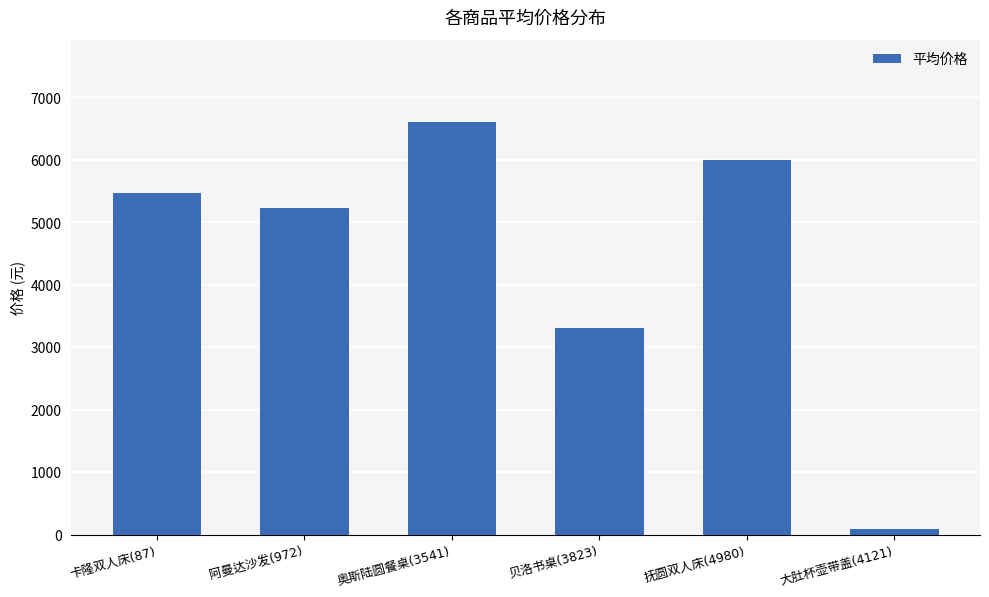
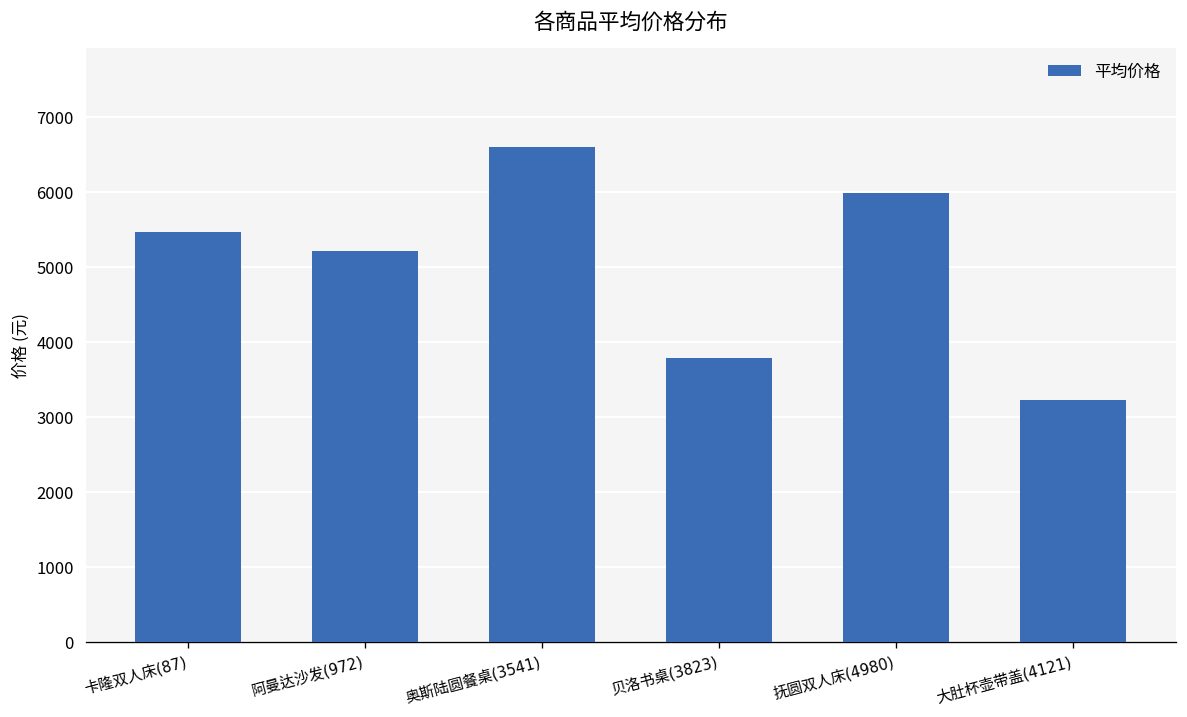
  {
    "卡隆双人床(87)": 5500,
    "阿曼达沙发(972)": 5200,
    "奥斯陆圆餐桌(3541)": 6600,
-   "贝洛书桌(3823)": 3300,
+   "贝洛书桌(3823)": 3800,
    "抚圆双人床(4980)": 6000,
-   "大肚杯壶带盖(4121)": 100
+   "大肚杯壶带盖(4121)": 3200
  }
